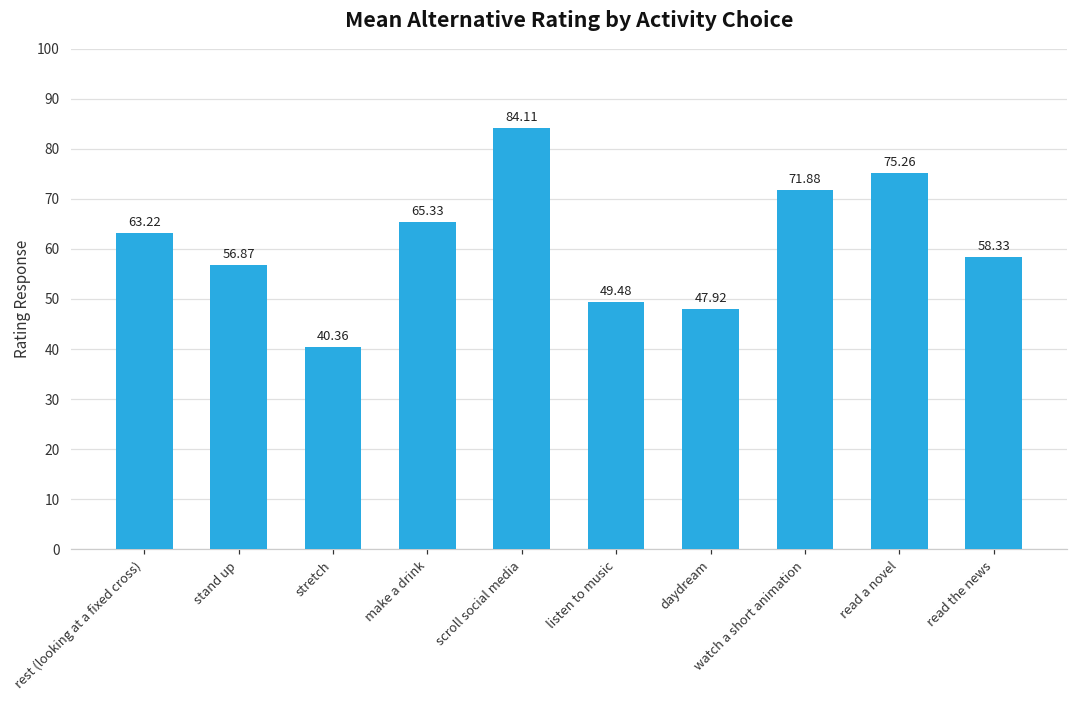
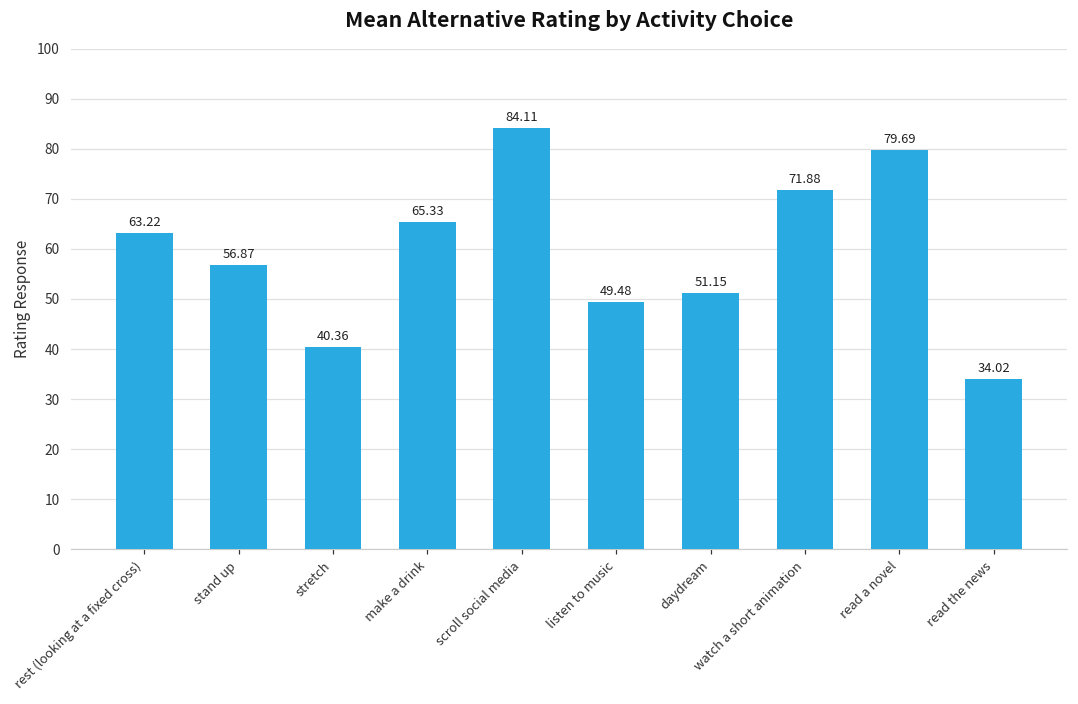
  {
    "rest (looking at a fixed cross)": 63.22,
    "stand up": 56.87,
    "stretch": 40.36,
    "make a drink": 65.33,
    "scroll social media": 84.11,
    "listen to music": 49.48,
-   "daydream": 47.92,
+   "daydream": 51.15,
    "watch a short animation": 71.88,
-   "read a novel": 75.26,
-   "read the news": 58.33
+   "read a novel": 79.69,
+   "read the news": 34.02
  }
